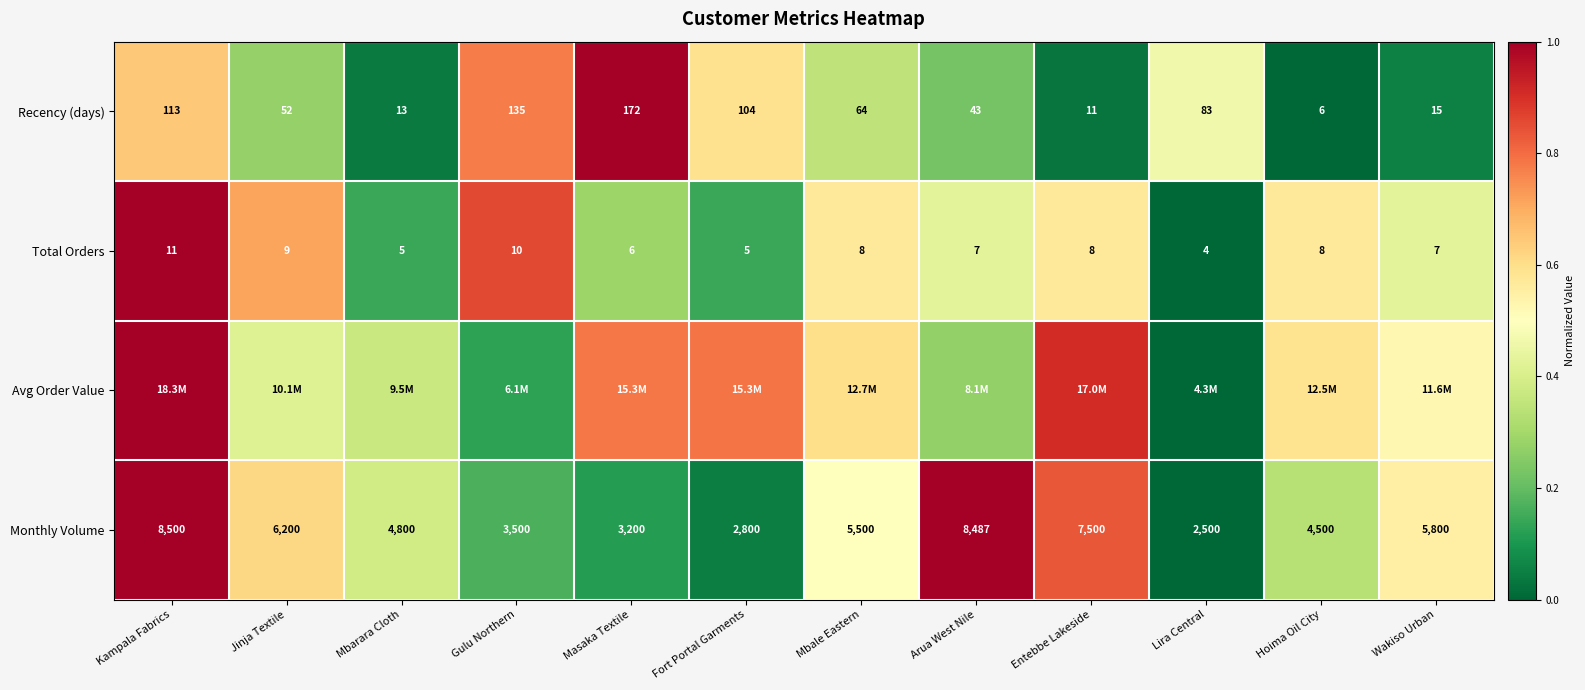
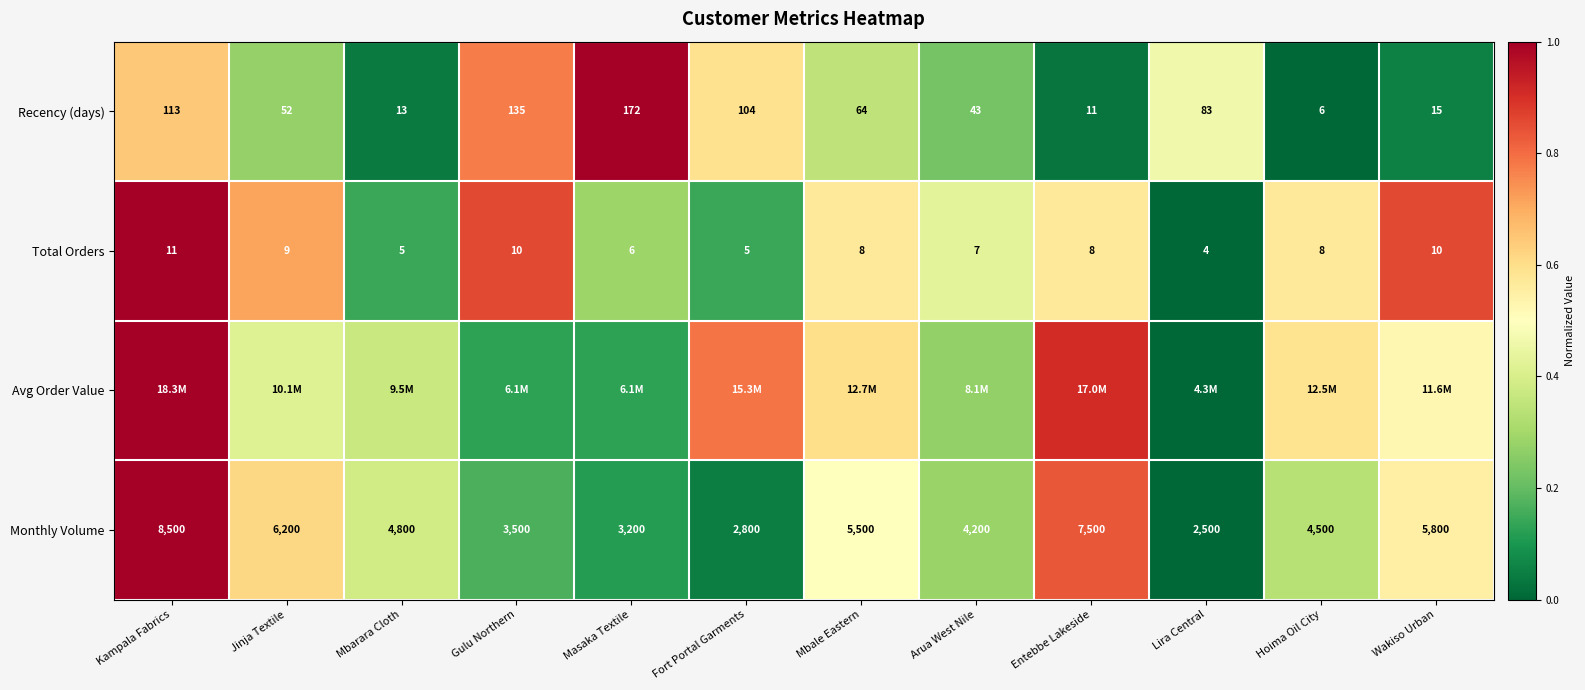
  {
    "Recency (days)": {
      "Kampala Fabrics": "113",
      "Jinja Textile": "52",
      "Mbarara Cloth": "13",
      "Gulu Northern": "135",
      "Masaka Textile": "172",
      "Fort Portal Garments": "104",
      "Mbale Eastern": "64",
      "Arua West Nile": "43",
      "Entebbe Lakeside": "11",
      "Lira Central": "83",
      "Hoima Oil City": "6",
      "Wakiso Urban": "15"
    },
    "Total Orders": {
      "Kampala Fabrics": "11",
      "Jinja Textile": "9",
      "Mbarara Cloth": "5",
      "Gulu Northern": "10",
      "Masaka Textile": "6",
      "Fort Portal Garments": "5",
      "Mbale Eastern": "8",
      "Arua West Nile": "7",
      "Entebbe Lakeside": "8",
      "Lira Central": "4",
      "Hoima Oil City": "8",
-     "Wakiso Urban": "7"
+     "Wakiso Urban": "10"
    },
    "Avg Order Value": {
      "Kampala Fabrics": "18.3M",
      "Jinja Textile": "10.1M",
      "Mbarara Cloth": "9.5M",
      "Gulu Northern": "6.1M",
-     "Masaka Textile": "15.3M",
+     "Masaka Textile": "6.1M",
      "Fort Portal Garments": "15.3M",
      "Mbale Eastern": "12.7M",
      "Arua West Nile": "8.1M",
      "Entebbe Lakeside": "17.0M",
      "Lira Central": "4.3M",
      "Hoima Oil City": "12.5M",
      "Wakiso Urban": "11.6M"
    },
    "Monthly Volume": {
      "Kampala Fabrics": "8,500",
      "Jinja Textile": "6,200",
      "Mbarara Cloth": "4,800",
      "Gulu Northern": "3,500",
      "Masaka Textile": "3,200",
      "Fort Portal Garments": "2,800",
      "Mbale Eastern": "5,500",
-     "Arua West Nile": "8,487",
+     "Arua West Nile": "4,200",
      "Entebbe Lakeside": "7,500",
      "Lira Central": "2,500",
      "Hoima Oil City": "4,500",
      "Wakiso Urban": "5,800"
    }
  }
